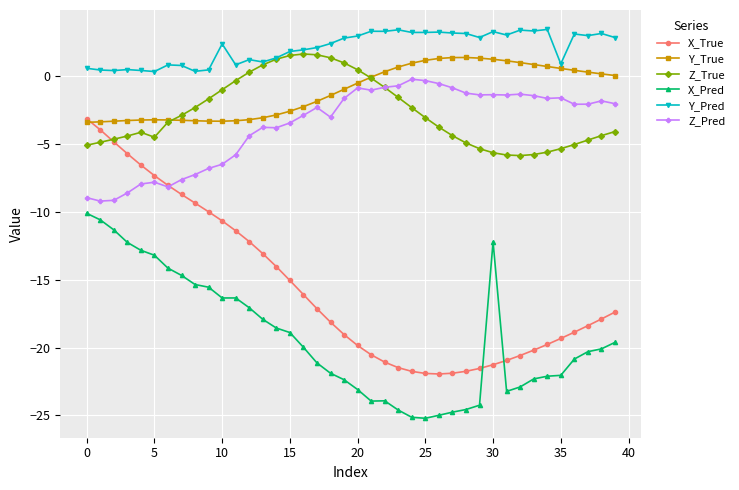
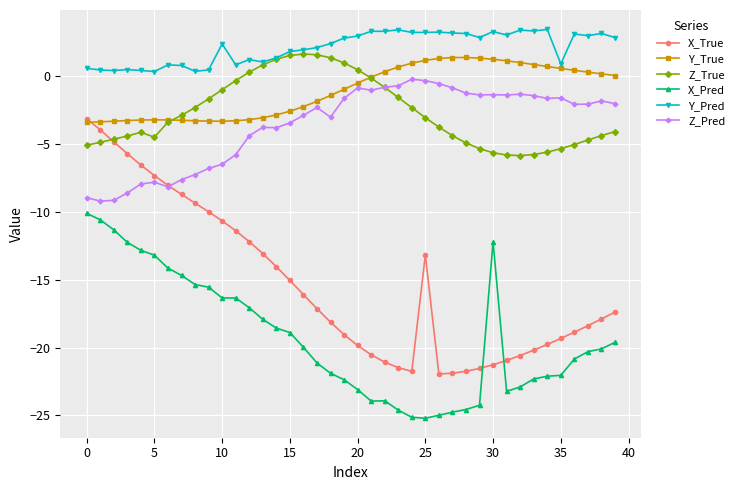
  {
    "X_True": {
      "0": -3.2,
      "5": -7.4,
      "10": -10.7,
      "15": -15.1,
      "20": -19.9,
-     "25": -21.9,
+     "25": -13.2,
      "30": -21.3,
      "35": -19.3
    },
    "Y_True": {
      "0": -3.4,
      "5": -3.2,
      "10": -3.3,
      "15": -2.6,
      "20": -0.5,
      "25": 1.1,
      "30": 1.2,
      "35": 0.5
    },
    "Z_True": {
      "0": -5.1,
      "5": -4.5,
      "10": -1.0,
      "15": 1.5,
      "20": 0.4,
      "25": -3.1,
      "30": -5.7,
      "35": -5.4
    },
    "X_Pred": {
      "0": -10.1,
      "5": -13.2,
      "10": -16.4,
      "15": -18.9,
      "20": -23.1,
      "25": -25.2,
      "30": -12.2,
      "35": -22.0
    },
    "Y_Pred": {
      "0": 0.5,
      "5": 0.3,
      "10": 2.3,
      "15": 1.8,
      "20": 2.9,
      "25": 3.2,
      "30": 3.2,
      "35": 0.9
    },
    "Z_Pred": {
      "0": -9.0,
      "5": -7.8,
      "10": -6.5,
      "15": -3.5,
      "20": -0.9,
      "25": -0.4,
      "30": -1.4,
      "35": -1.6
    }
  }
